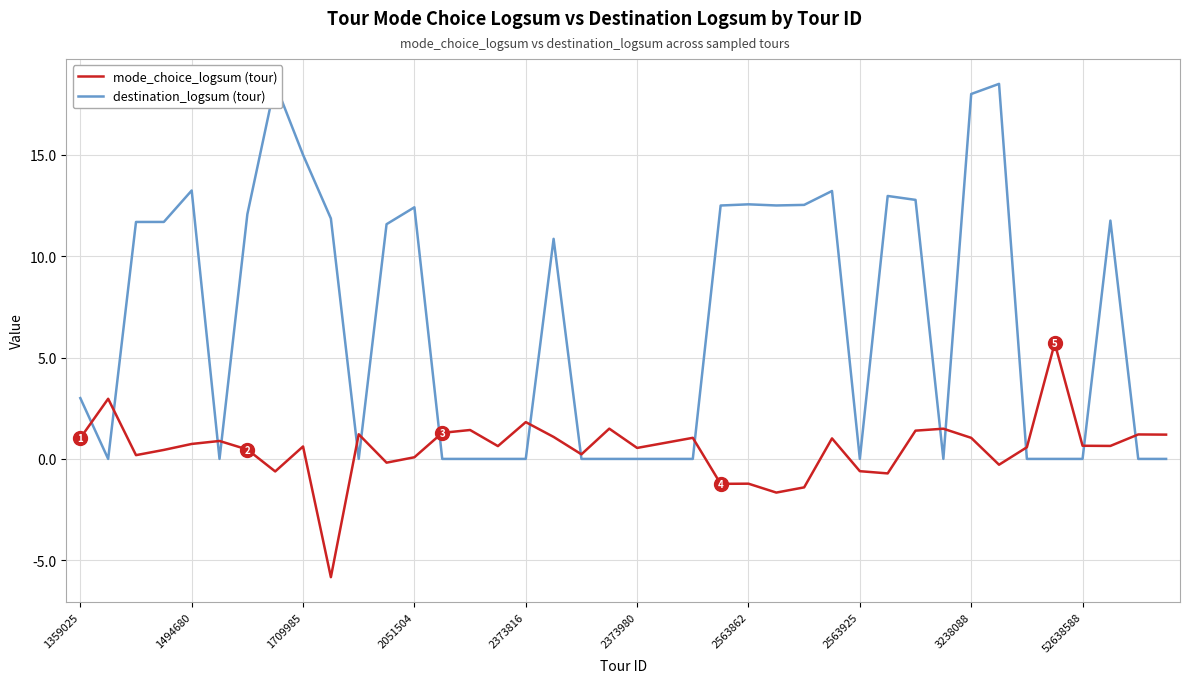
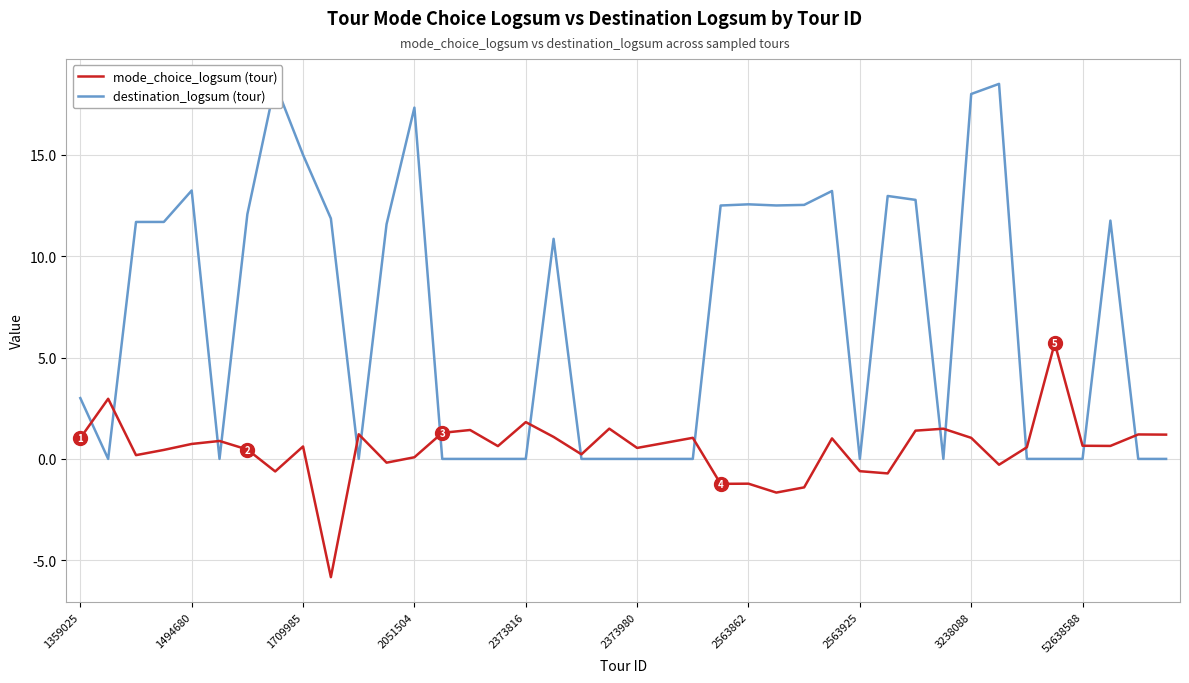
  {
    "destination_logsum (tour)": {
      "1359025": 3.0,
      "1494680": 13.2,
      "1709985": 15.0,
-     "2051504": 12.4,
+     "2051504": 17.3,
      "2373816": 0.0,
      "2373980": 0.0,
      "2563862": 12.6,
      "2563925": 0.0,
      "3238088": 18.0,
      "52638588": 0.0
    }
  }
